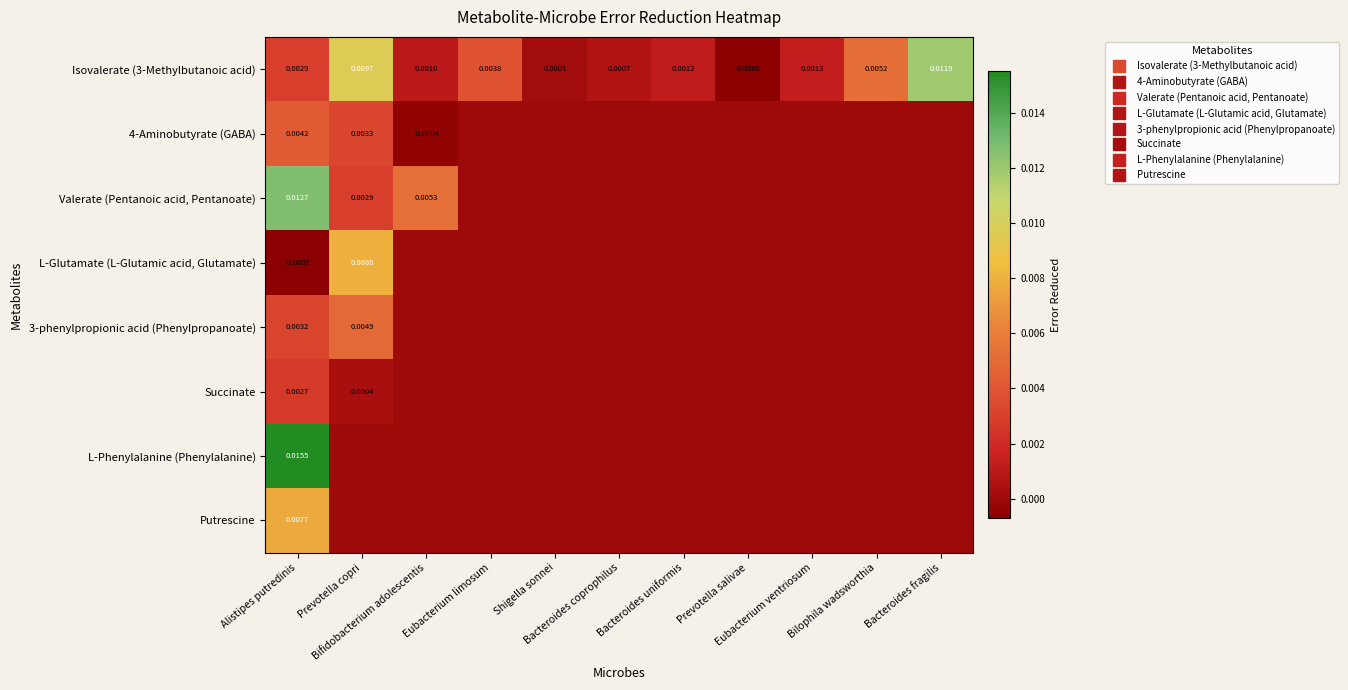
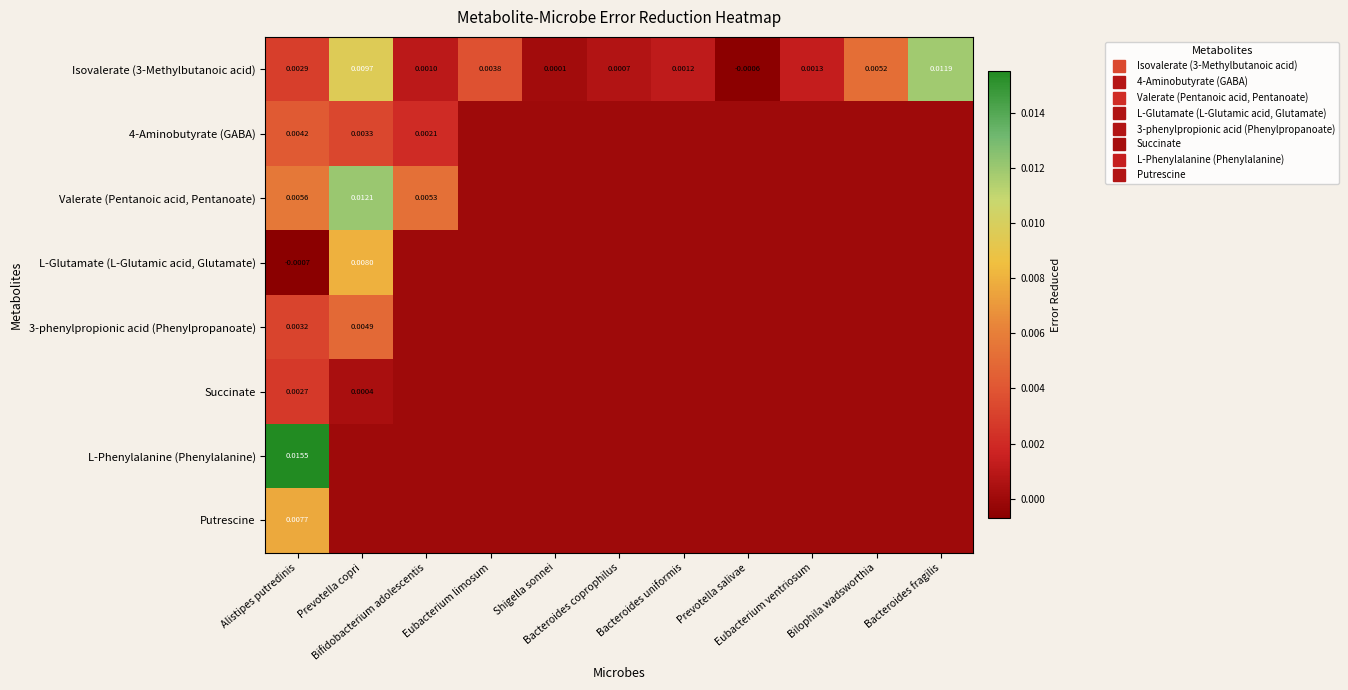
  {
    "Isovalerate (3-Methylbutanoic acid)": {
      "Alistipes putredinis": 0.0029,
      "Prevotella copri": 0.0097,
      "Bifidobacterium adolescentis": 0.0010,
      "Eubacterium limosum": 0.0038,
      "Shigella sonnei": 0.0001,
      "Bacteroides coprophilus": 0.0007,
      "Bacteroides uniformis": 0.0012,
      "Prevotella salivae": -0.0006,
      "Eubacterium ventriosum": 0.0013,
      "Bilophila wadsworthia": 0.0052,
      "Bacteroides fragilis": 0.0119
    },
    "4-Aminobutyrate (GABA)": {
      "Alistipes putredinis": 0.0042,
      "Prevotella copri": 0.0033,
-     "Bifidobacterium adolescentis": -0.0004
+     "Bifidobacterium adolescentis": 0.0021
    },
    "Valerate (Pentanoic acid, Pentanoate)": {
-     "Alistipes putredinis": 0.0127,
-     "Prevotella copri": 0.0029,
+     "Alistipes putredinis": 0.0056,
+     "Prevotella copri": 0.0121,
      "Bifidobacterium adolescentis": 0.0053
    },
    "L-Glutamate (L-Glutamic acid, Glutamate)": {
      "Alistipes putredinis": -0.0007,
      "Prevotella copri": 0.0080
    },
    "3-phenylpropionic acid (Phenylpropanoate)": {
      "Alistipes putredinis": 0.0032,
      "Prevotella copri": 0.0049
    },
    "Succinate": {
      "Alistipes putredinis": 0.0027,
      "Prevotella copri": 0.0004
    },
    "L-Phenylalanine (Phenylalanine)": {
      "Alistipes putredinis": 0.0155
    },
    "Putrescine": {
      "Alistipes putredinis": 0.0077
    }
  }
